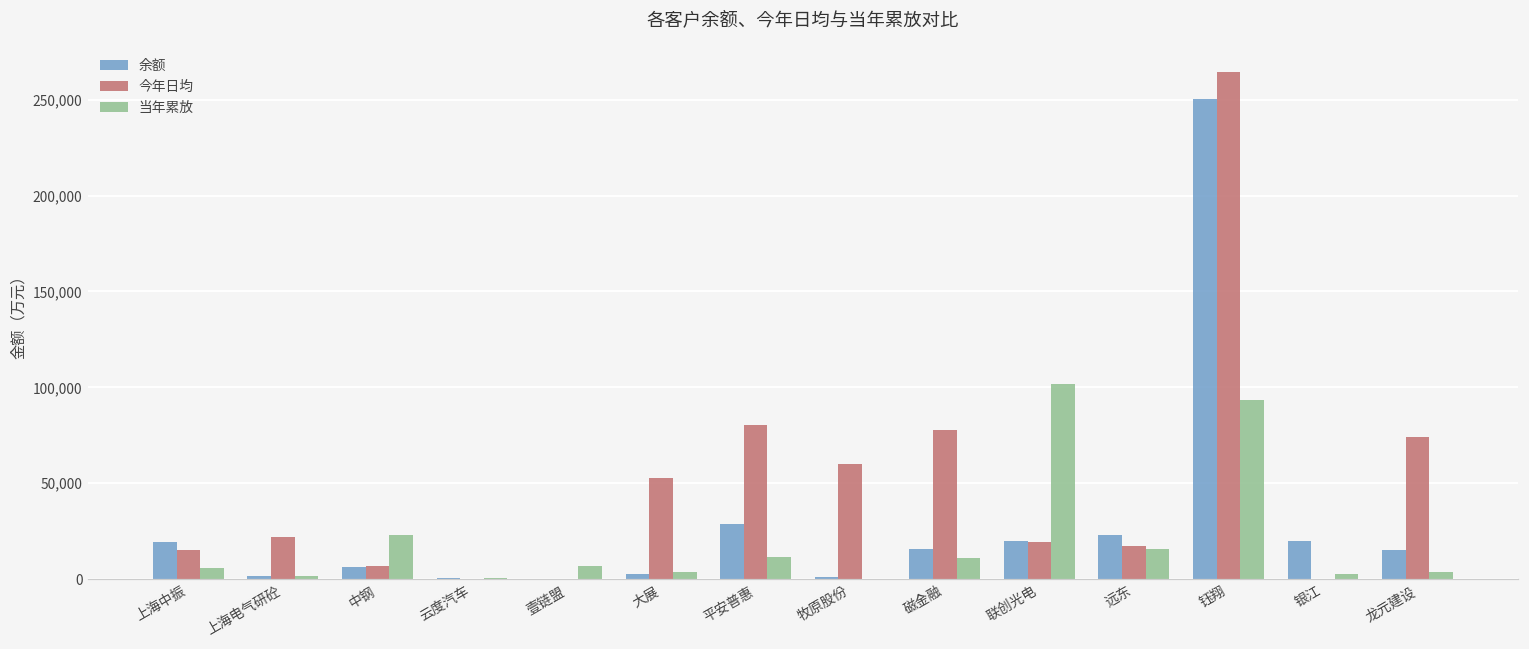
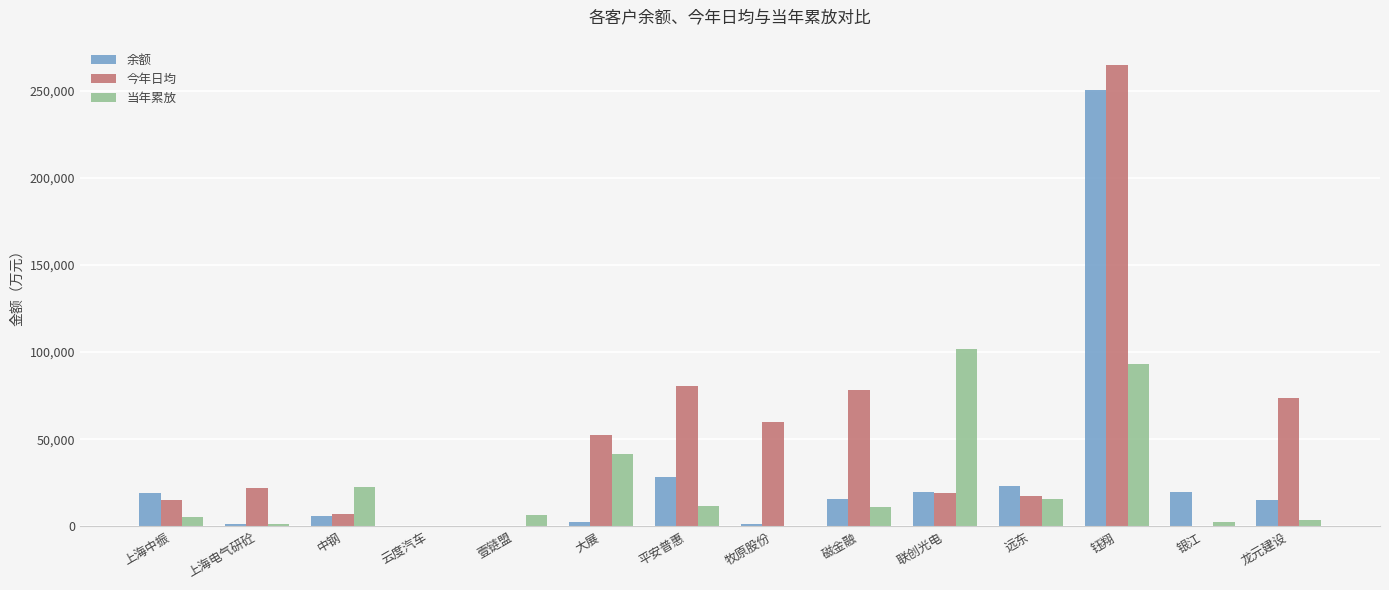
  {
    "余额": {
      "上海中振": "19,000",
      "上海电气研砼": "2,000",
      "中钢": "6,000",
      "大展": "2,000",
      "平安普惠": "29,000",
      "磁金融": "15,000",
      "联创光电": "20,000",
      "远东": "23,000",
      "钰翔": "250,000",
      "银江": "20,000",
      "龙元建设": "15,000"
    },
    "今年日均": {
      "上海中振": "15,000",
      "上海电气研砼": "22,000",
      "中钢": "7,000",
      "大展": "53,000",
      "平安普惠": "80,000",
      "牧原股份": "60,000",
      "磁金融": "78,000",
      "联创光电": "19,000",
      "远东": "17,000",
      "钰翔": "264,000",
      "龙元建设": "74,000"
    },
    "当年累放": {
      "上海中振": "6,000",
      "上海电气研砼": "2,000",
      "中钢": "23,000",
      "壹链盟": "7,000",
-     "大展": "4,000",
+     "大展": "41,000",
      "平安普惠": "12,000",
      "牧原股份": "0",
      "磁金融": "11,000",
      "联创光电": "102,000",
      "远东": "16,000",
      "钰翔": "93,000",
      "银江": "3,000",
      "龙元建设": "4,000"
    }
  }
